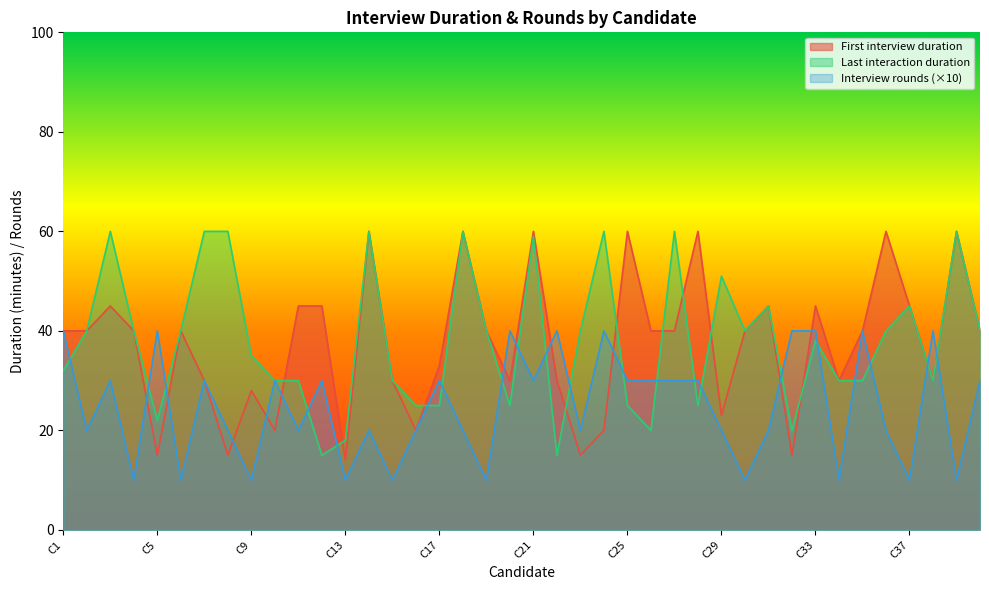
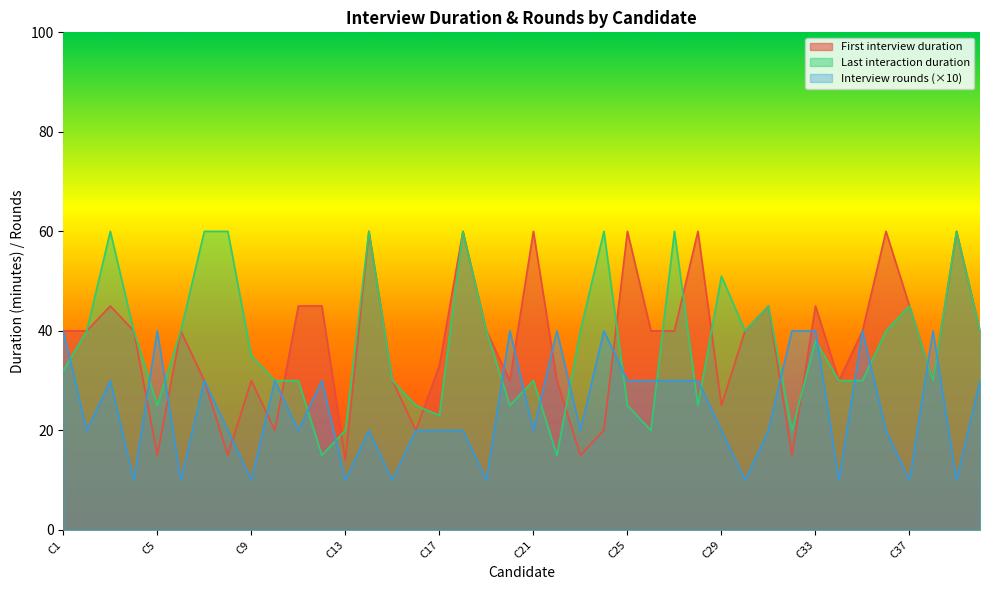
  {
    "First interview duration": {
      "C5": 15,
-     "C9": 28,
+     "C9": 30,
      "C13": 14,
      "C17": 33,
      "C21": 60,
      "C25": 60,
-     "C29": 23,
+     "C29": 25,
      "C33": 45
    },
    "Last interaction duration": {
      "C1": 32,
-     "C5": 22,
+     "C5": 25,
      "C9": 35,
-     "C13": 18,
-     "C17": 25,
-     "C21": 59,
+     "C13": 20,
+     "C17": 23,
+     "C21": 30,
      "C25": 25,
      "C29": 51,
      "C33": 38
    },
    "Interview rounds (×10)": {
      "C5": 40,
      "C9": 10,
      "C13": 10,
-     "C17": 30,
-     "C21": 30,
+     "C17": 20,
+     "C21": 20,
      "C25": 30,
      "C29": 20,
      "C33": 40,
      "C37": 10
    }
  }
